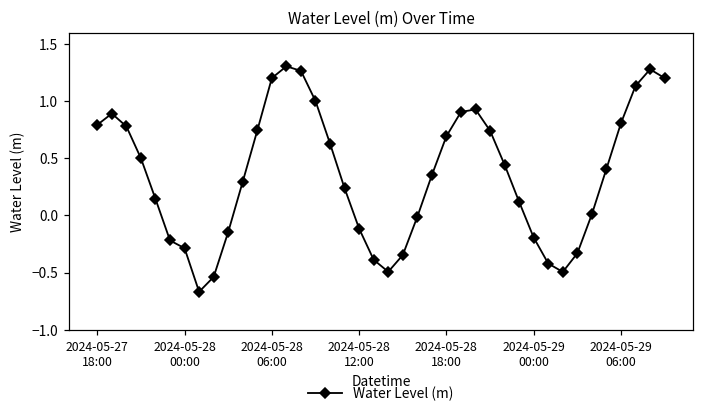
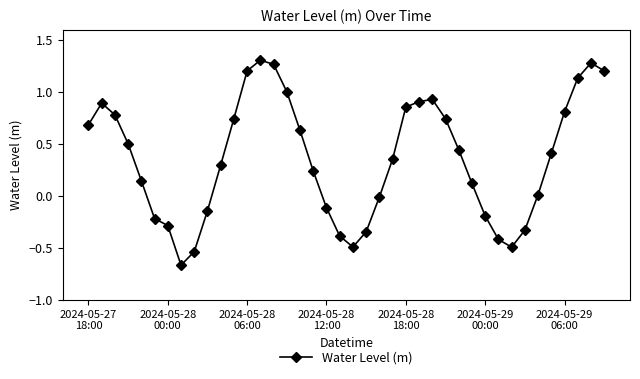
  {
-   "2024-05-27 18:00": 0.79,
+   "2024-05-27 18:00": 0.68,
    "2024-05-28 00:00": -0.29,
    "2024-05-28 06:00": 1.20,
    "2024-05-28 12:00": -0.12,
-   "2024-05-28 18:00": 0.69,
+   "2024-05-28 18:00": 0.85,
    "2024-05-29 00:00": -0.19,
    "2024-05-29 06:00": 0.81
  }
